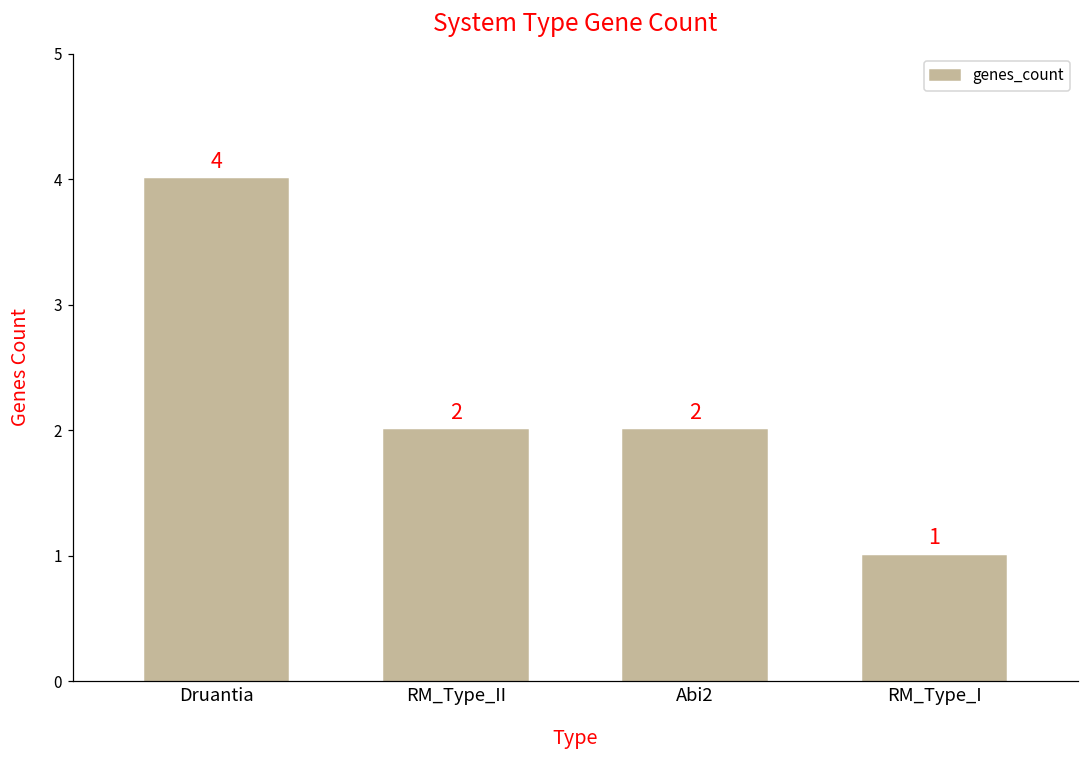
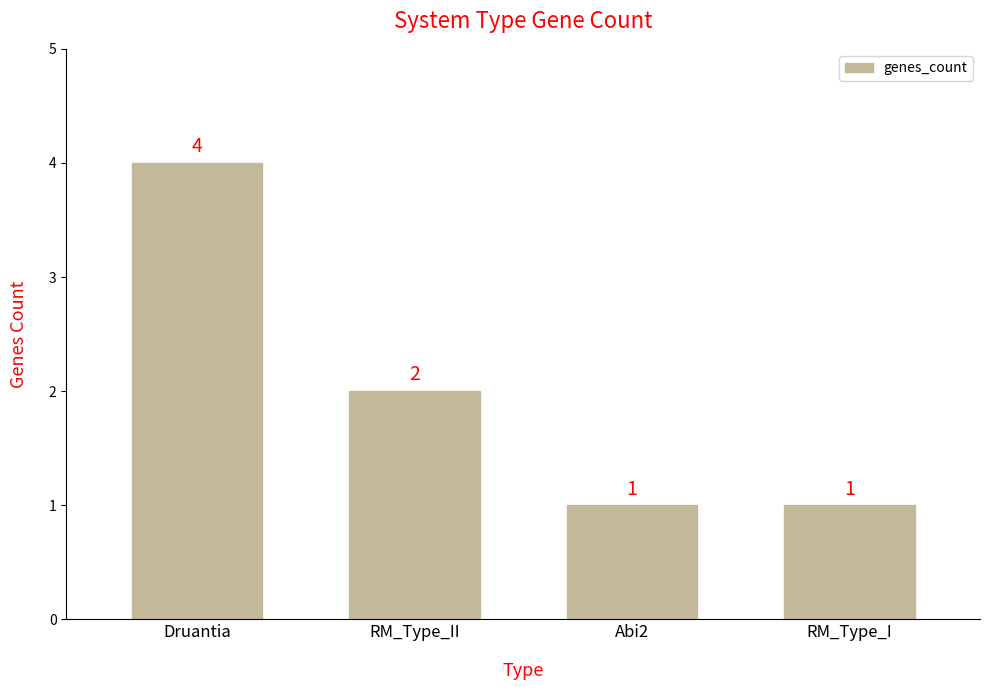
  {
    "Druantia": 4,
    "RM_Type_II": 2,
-   "Abi2": 2,
+   "Abi2": 1,
    "RM_Type_I": 1
  }
